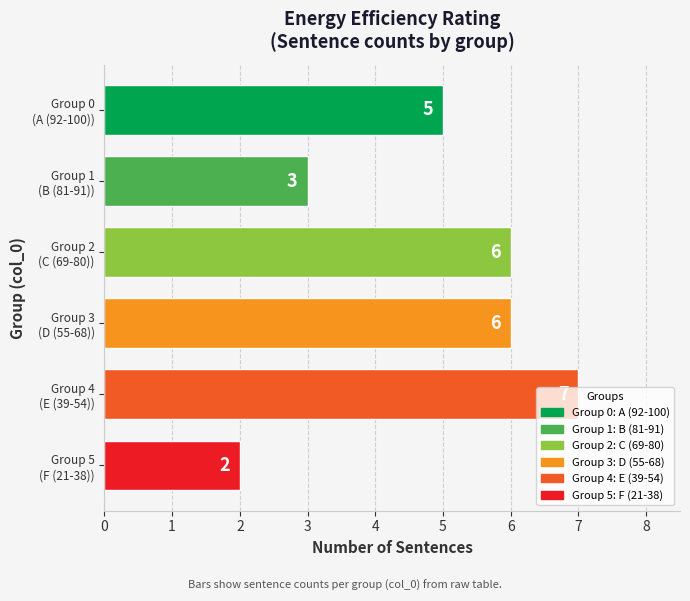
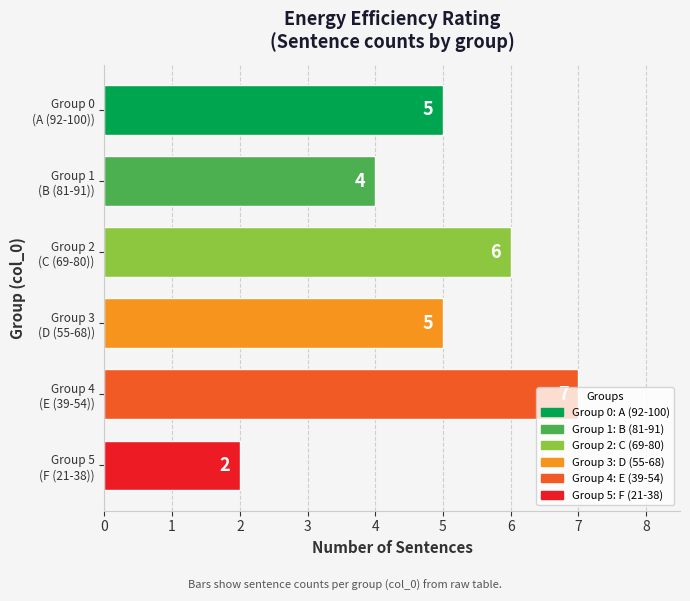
  {
    "Group 0 (A (92-100))": 5,
-   "Group 1 (B (81-91))": 3,
+   "Group 1 (B (81-91))": 4,
    "Group 2 (C (69-80))": 6,
-   "Group 3 (D (55-68))": 6,
+   "Group 3 (D (55-68))": 5,
    "Group 5 (F (21-38))": 2
  }
